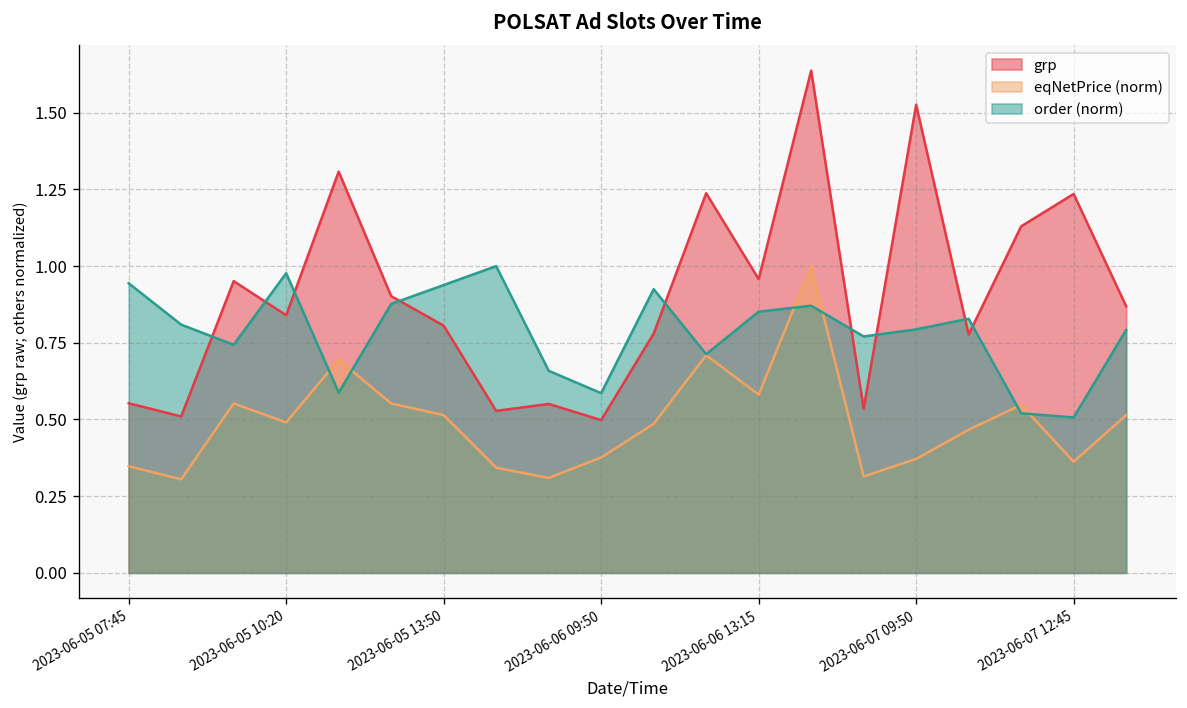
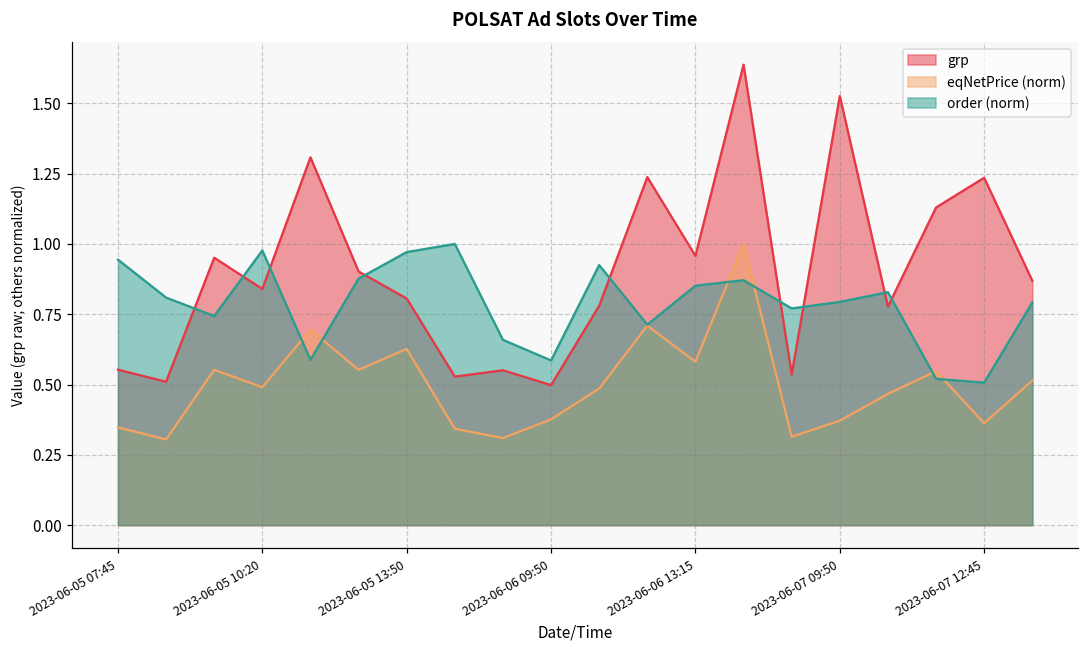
  {
    "grp": {
      "2023-06-05 07:45": 0.55,
      "2023-06-05 10:20": 0.84,
      "2023-06-05 13:50": 0.81,
      "2023-06-06 09:50": 0.50,
      "2023-06-06 13:15": 0.96,
      "2023-06-07 09:50": 1.53,
      "2023-06-07 12:45": 1.24
    },
    "eqNetPrice (norm)": {
      "2023-06-05 07:45": 0.35,
      "2023-06-05 10:20": 0.49,
-     "2023-06-05 13:50": 0.51,
+     "2023-06-05 13:50": 0.63,
      "2023-06-06 09:50": 0.38,
      "2023-06-06 13:15": 0.58,
      "2023-06-07 09:50": 0.37,
      "2023-06-07 12:45": 0.36
    },
    "order (norm)": {
      "2023-06-05 07:45": 0.94,
      "2023-06-05 10:20": 0.98,
-     "2023-06-05 13:50": 0.94,
+     "2023-06-05 13:50": 0.97,
      "2023-06-06 09:50": 0.59,
      "2023-06-06 13:15": 0.85,
      "2023-06-07 09:50": 0.79,
      "2023-06-07 12:45": 0.51
    }
  }
